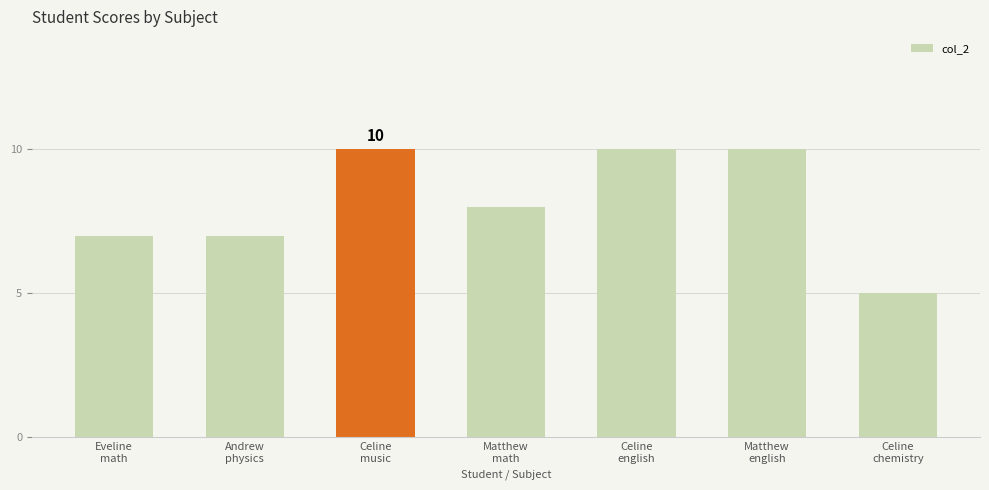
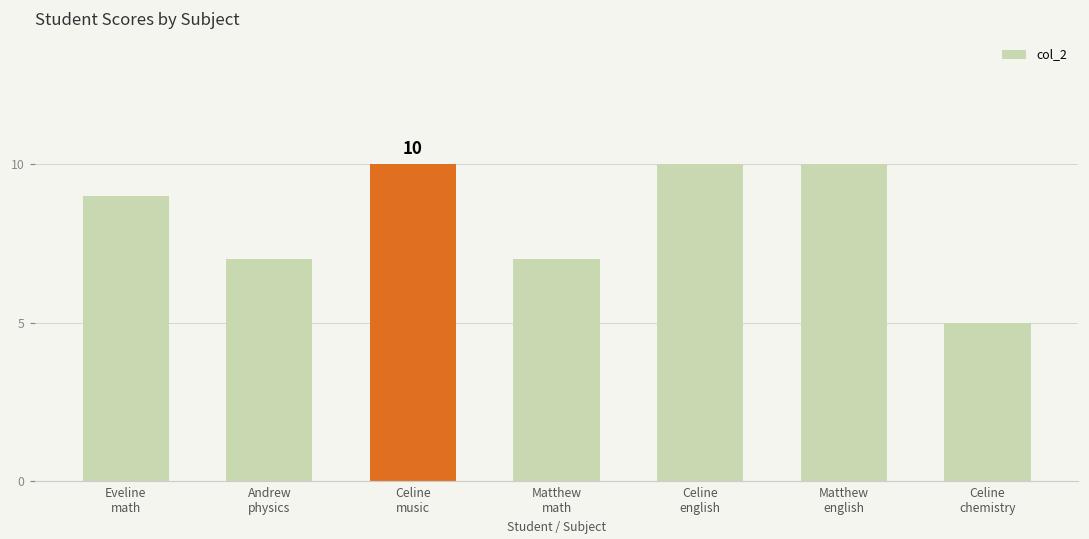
  {
-   "Eveline math": 7,
+   "Eveline math": 9,
    "Andrew physics": 7,
-   "Matthew math": 8,
+   "Matthew math": 7,
    "Celine english": 10,
    "Matthew english": 10,
    "Celine chemistry": 5
  }
